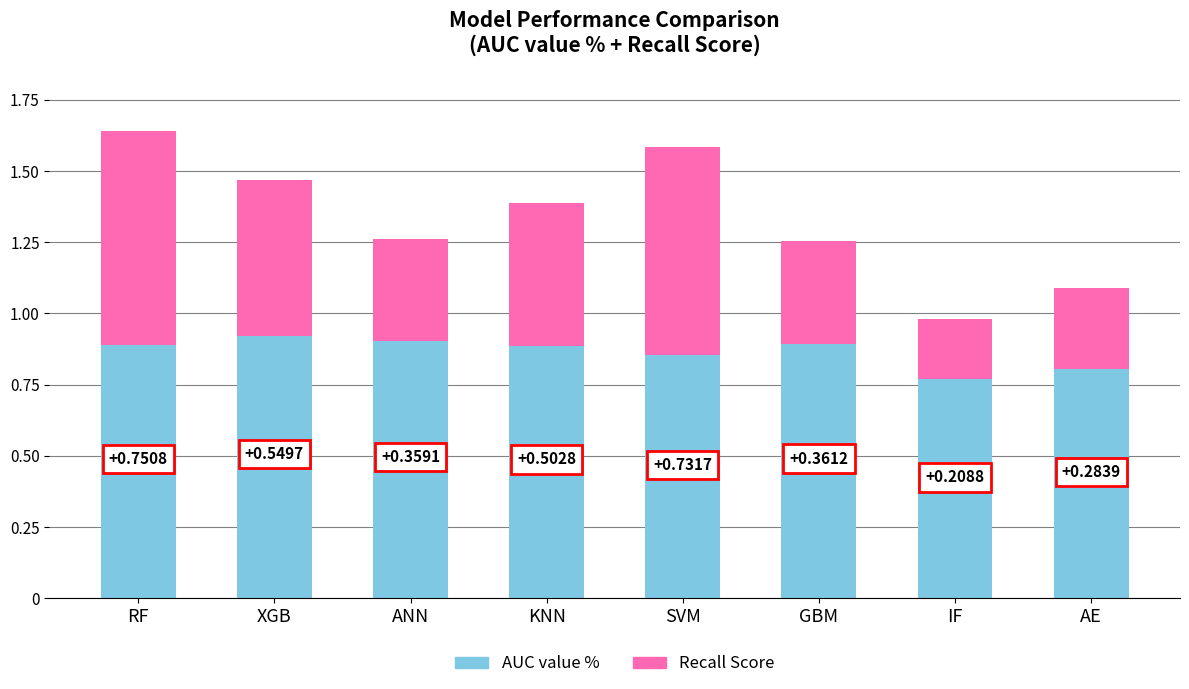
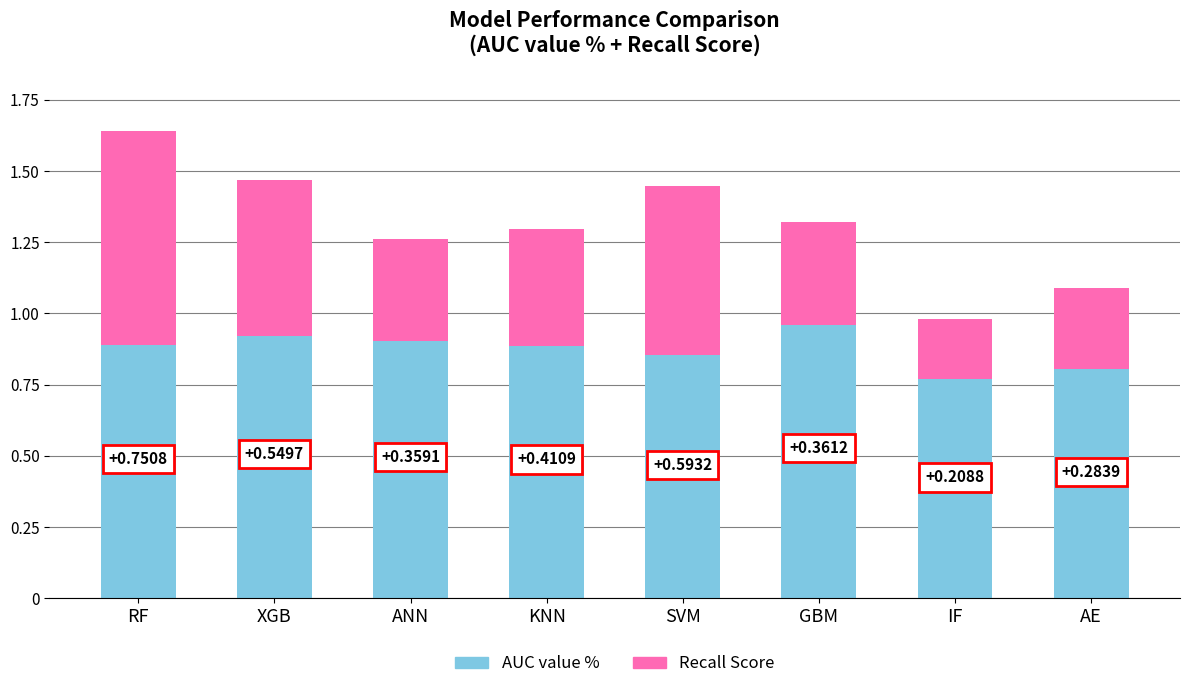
  {
    "AUC value %": {
-     "GBM": "0.89"
+     "GBM": "0.96"
    },
    "Recall Score": {
-     "KNN": "+0.5028",
-     "SVM": "+0.7317"
+     "KNN": "+0.4109",
+     "SVM": "+0.5932"
    }
  }
